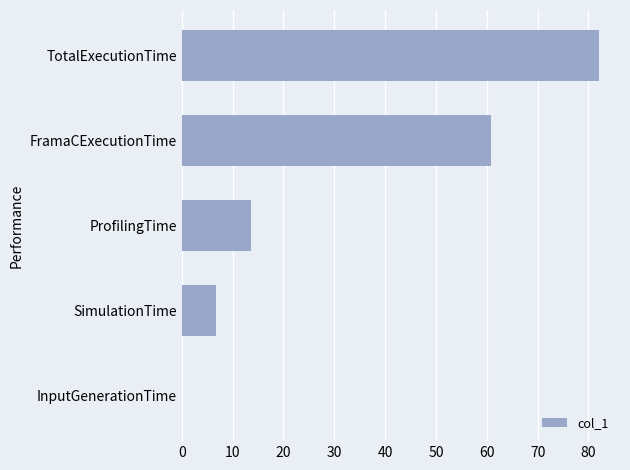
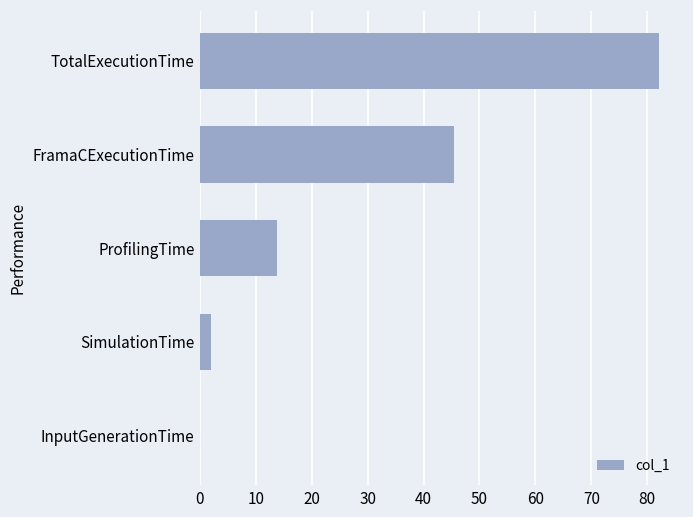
  {
    "TotalExecutionTime": 82,
-   "FramaCExecutionTime": 61,
+   "FramaCExecutionTime": 45,
    "ProfilingTime": 14,
-   "SimulationTime": 7
+   "SimulationTime": 2
  }
